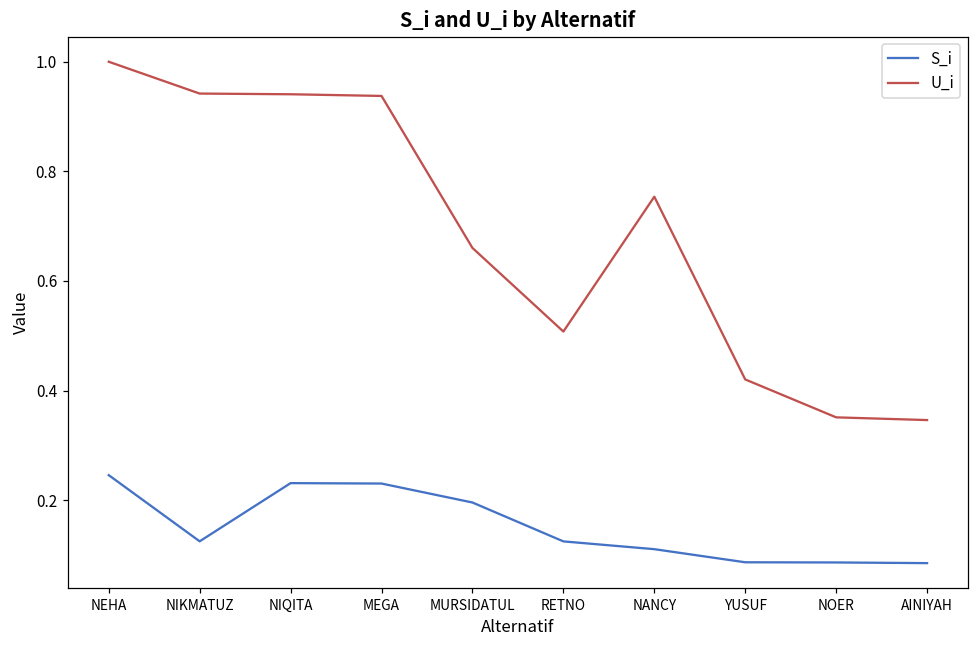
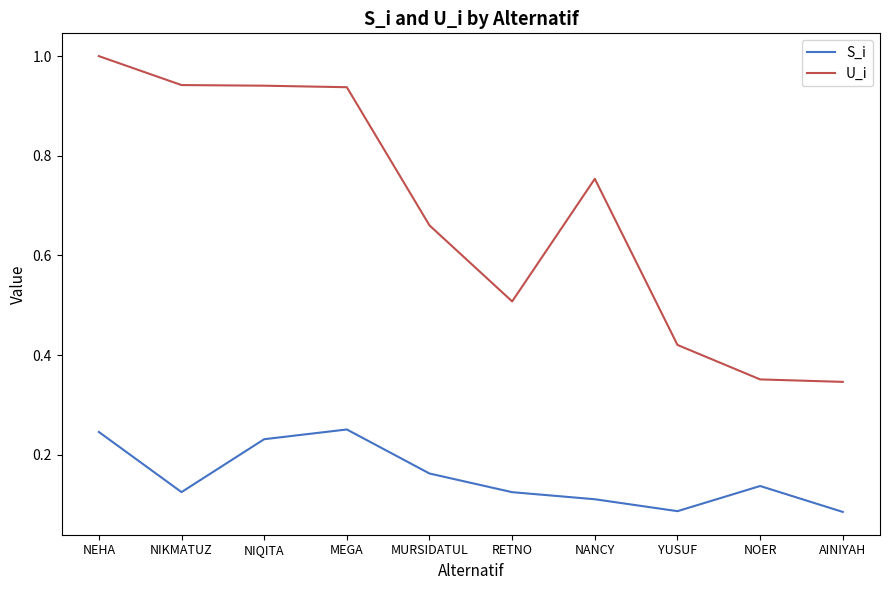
  {
    "S_i": {
      "NEHA": 0.25,
      "NIKMATUZ": 0.12,
      "NIQITA": 0.23,
-     "MEGA": 0.23,
-     "MURSIDATUL": 0.20,
+     "MEGA": 0.25,
+     "MURSIDATUL": 0.16,
      "RETNO": 0.12,
      "NANCY": 0.11,
      "YUSUF": 0.09,
-     "NOER": 0.09,
+     "NOER": 0.14,
      "AINIYAH": 0.08
    },
    "U_i": {
      "NEHA": 1.00,
      "NIKMATUZ": 0.94,
      "NIQITA": 0.94,
      "MEGA": 0.94,
      "MURSIDATUL": 0.66,
      "RETNO": 0.51,
      "NANCY": 0.75,
      "YUSUF": 0.42,
      "NOER": 0.35,
      "AINIYAH": 0.35
    }
  }
